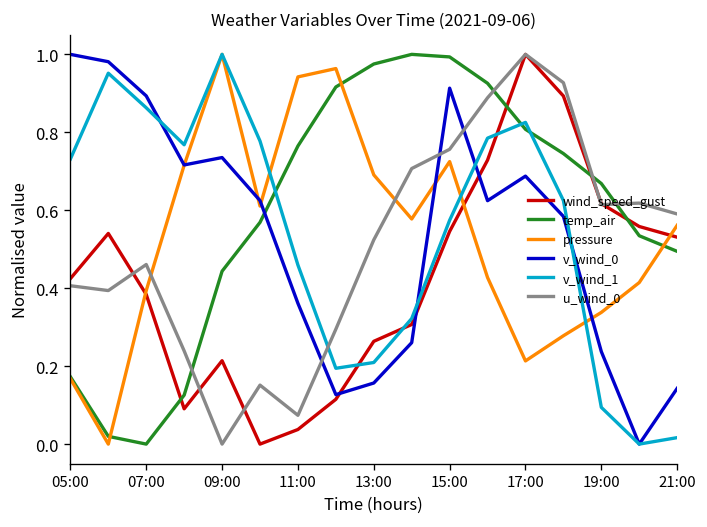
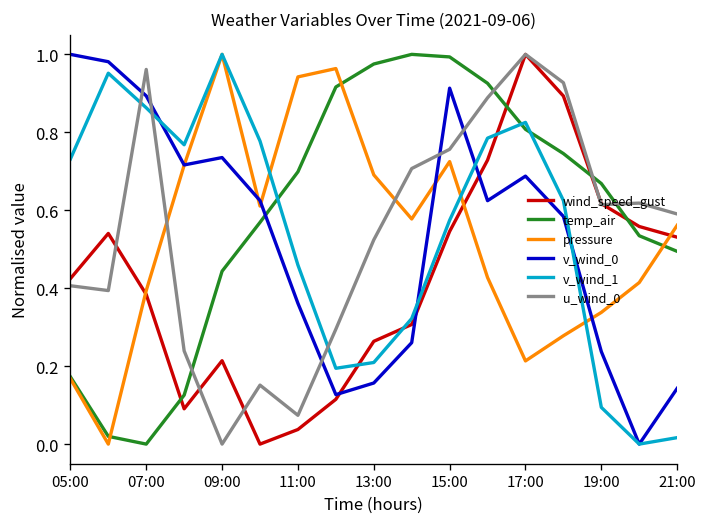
  {
    "wind_speed_gust": {
      "05:00": 0.42,
      "07:00": 0.38,
      "09:00": 0.21,
      "11:00": 0.04,
      "13:00": 0.26,
      "15:00": 0.55,
      "21:00": 0.53
    },
    "temp_air": {
      "07:00": 0.00,
      "09:00": 0.44,
-     "11:00": 0.76,
+     "11:00": 0.70,
      "13:00": 0.98,
      "15:00": 0.99,
      "17:00": 0.81,
      "19:00": 0.67,
      "21:00": 0.49
    },
    "pressure": {
      "07:00": 0.39,
      "11:00": 0.94,
      "13:00": 0.69,
      "15:00": 0.72,
      "17:00": 0.21,
      "19:00": 0.34,
      "21:00": 0.56
    },
    "v_wind_0": {
      "05:00": 1.00,
      "07:00": 0.89,
      "09:00": 0.74,
      "11:00": 0.36,
      "13:00": 0.16,
      "15:00": 0.91,
      "17:00": 0.69,
      "19:00": 0.24,
      "21:00": 0.14
    },
    "v_wind_1": {
      "05:00": 0.73,
      "07:00": 0.86,
      "11:00": 0.46,
      "13:00": 0.21,
      "15:00": 0.57,
      "17:00": 0.83,
      "19:00": 0.09,
      "21:00": 0.02
    },
    "u_wind_0": {
      "05:00": 0.41,
-     "07:00": 0.46,
+     "07:00": 0.96,
      "09:00": 0.00,
      "11:00": 0.07,
      "13:00": 0.52,
      "15:00": 0.76,
      "21:00": 0.59
    }
  }
